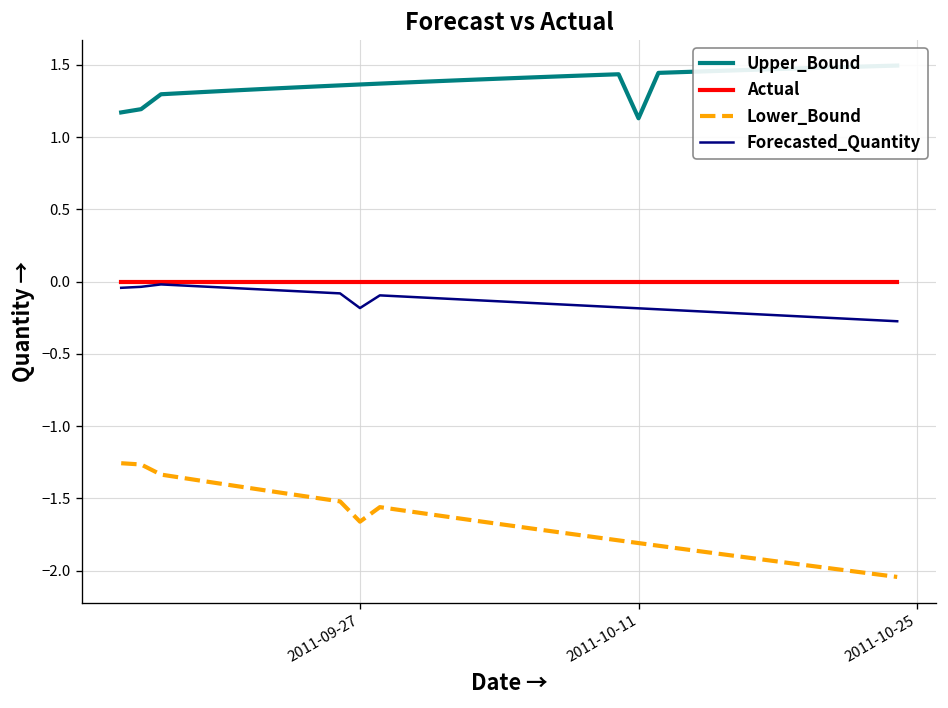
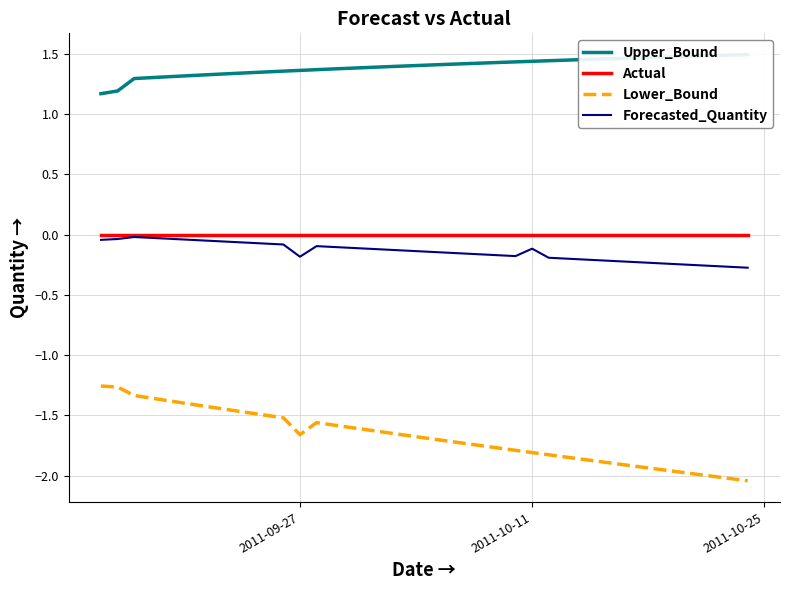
  {
    "Upper_Bound": {
      "2011-09-27": 1.36,
-     "2011-10-11": 1.13
+     "2011-10-11": 1.44
    },
    "Actual": {
      "2011-09-27": 0.00,
      "2011-10-11": 0.00
    },
    "Lower_Bound": {
      "2011-09-27": -1.66,
      "2011-10-11": -1.81
    },
    "Forecasted_Quantity": {
      "2011-09-27": -0.18,
-     "2011-10-11": -0.18
+     "2011-10-11": -0.12
    }
  }
